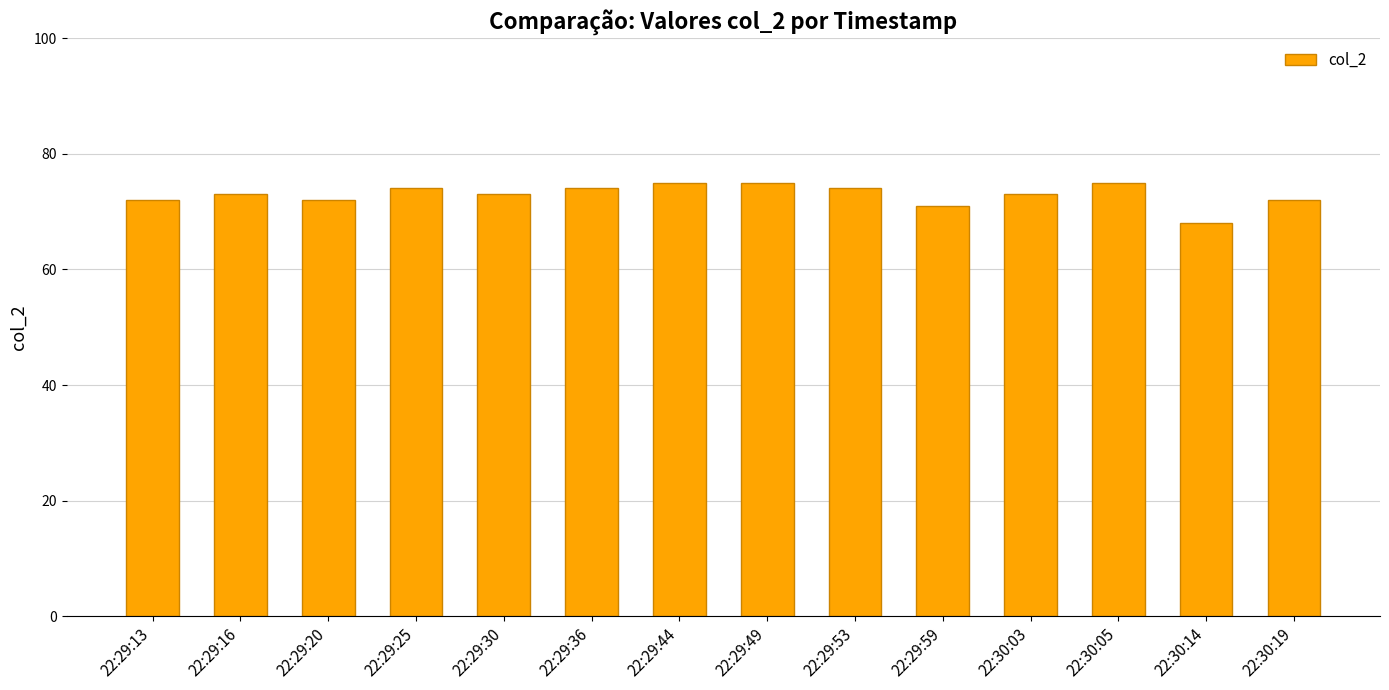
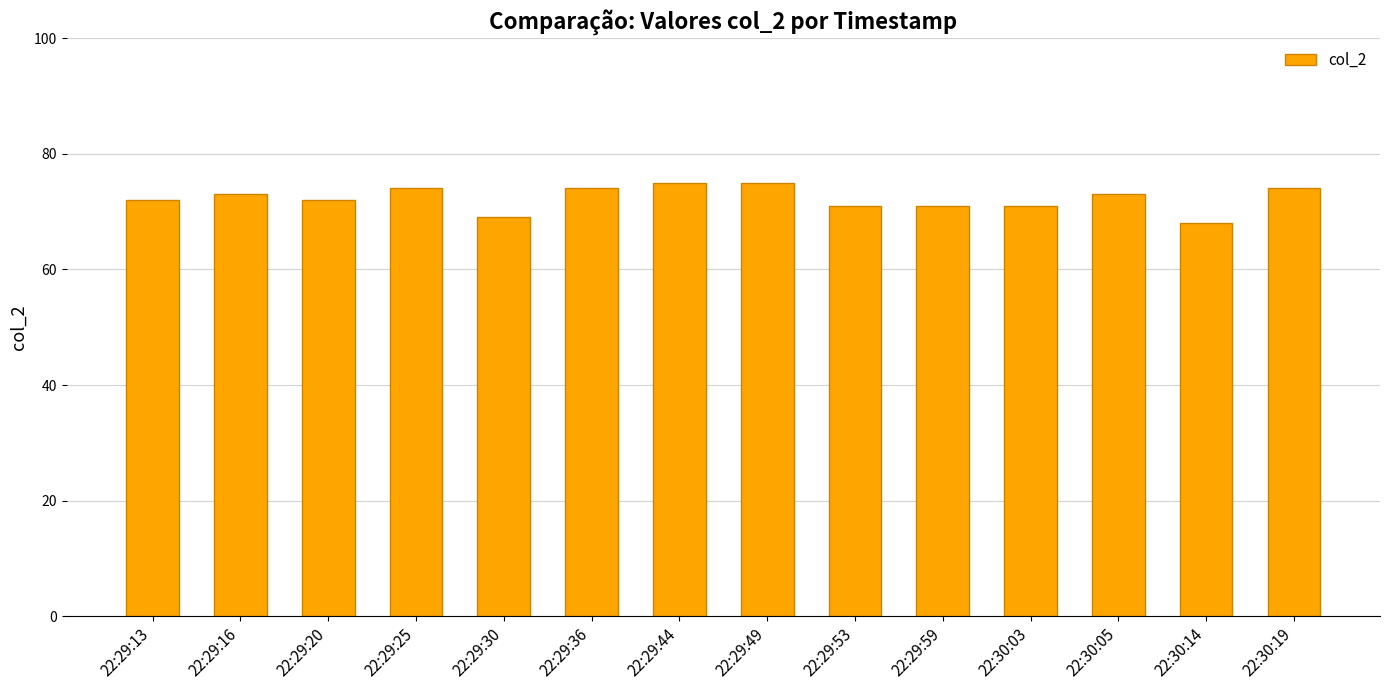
  {
    "22:29:13": 72,
    "22:29:16": 73,
    "22:29:20": 72,
    "22:29:25": 74,
-   "22:29:30": 73,
+   "22:29:30": 69,
    "22:29:36": 74,
    "22:29:44": 75,
    "22:29:49": 75,
-   "22:29:53": 74,
+   "22:29:53": 71,
    "22:29:59": 71,
-   "22:30:03": 73,
-   "22:30:05": 75,
+   "22:30:03": 71,
+   "22:30:05": 73,
    "22:30:14": 68,
-   "22:30:19": 72
+   "22:30:19": 74
  }
